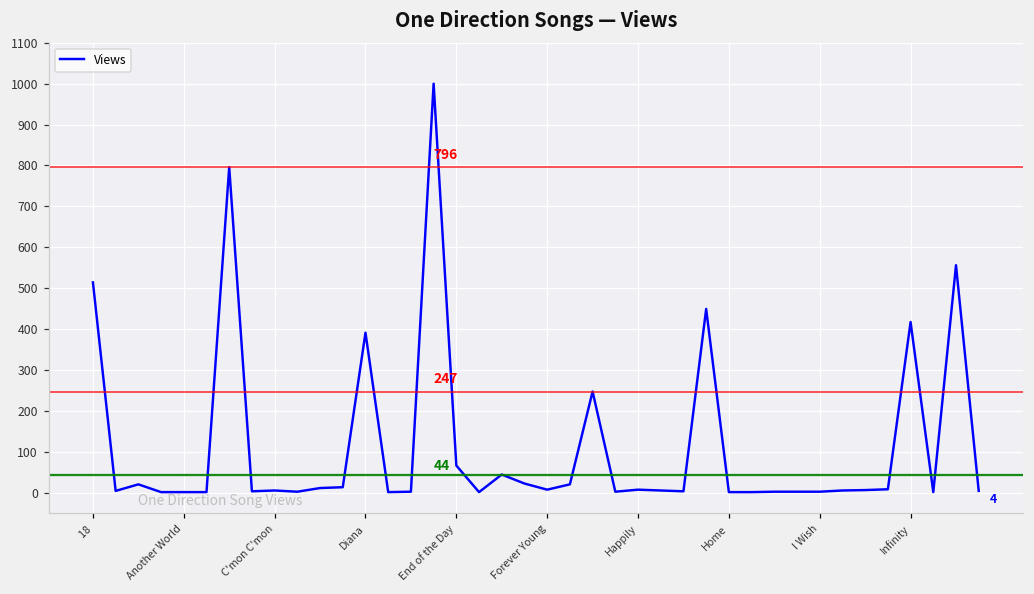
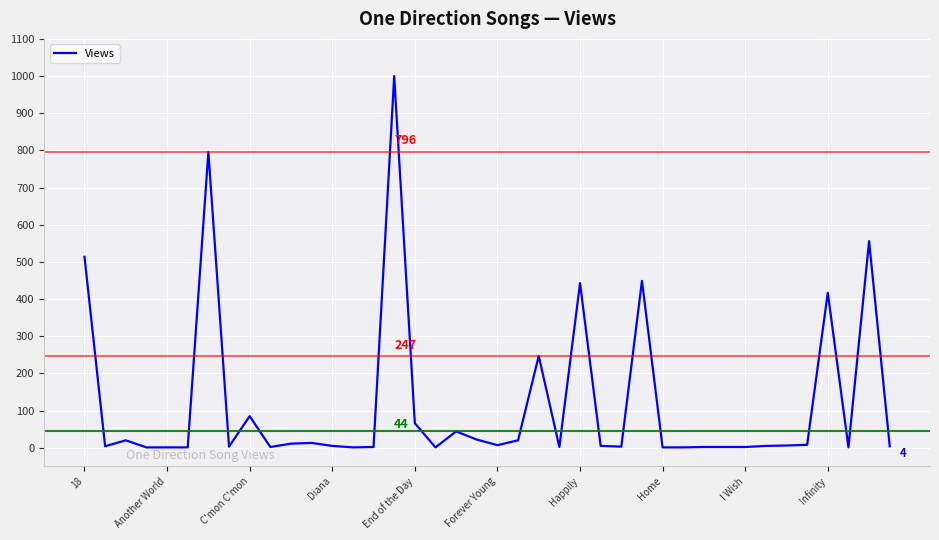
  {
    "18": 510,
    "Another World": 0,
-   "C'mon C'mon": 10,
-   "Diana": 390,
+   "C'mon C'mon": 90,
+   "Diana": 10,
    "Forever Young": 10,
-   "Happily": 10,
+   "Happily": 440,
    "Home": 0,
    "I Wish": 0,
    "Infinity": 420
  }
